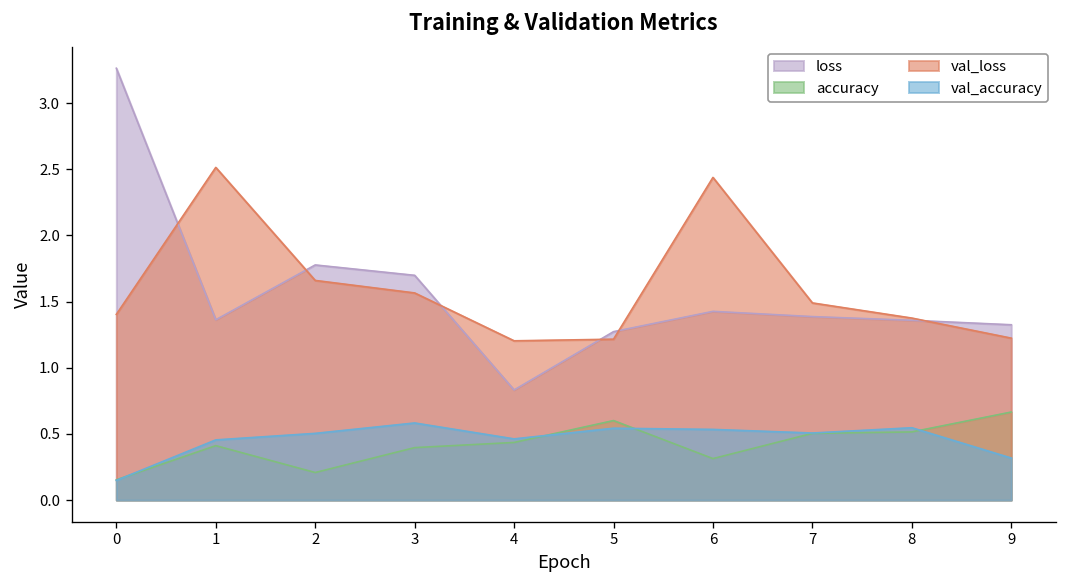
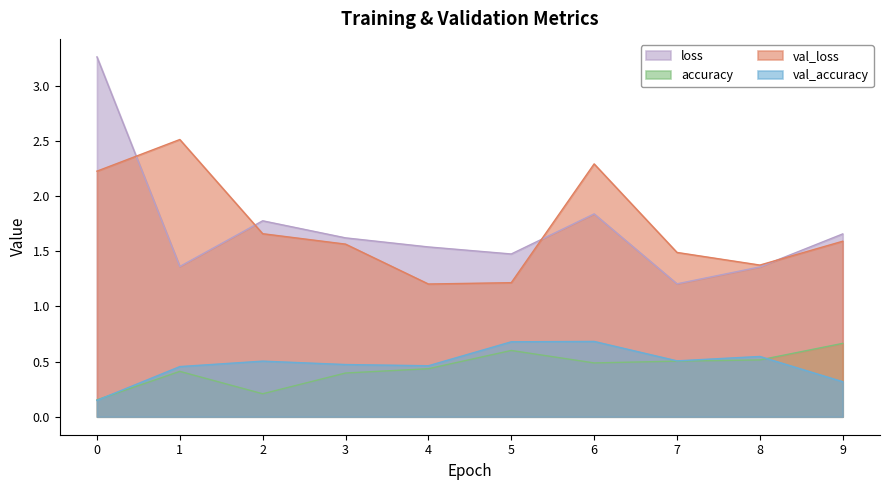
  {
    "loss": {
      "0": 3.26,
      "1": 1.36,
      "2": 1.78,
-     "3": 1.70,
-     "4": 0.83,
-     "5": 1.27,
-     "6": 1.43,
-     "7": 1.39,
-     "9": 1.32
+     "3": 1.62,
+     "4": 1.54,
+     "5": 1.48,
+     "6": 1.84,
+     "7": 1.21,
+     "9": 1.66
    },
    "accuracy": {
      "1": 0.41,
      "2": 0.21,
      "3": 0.40,
      "4": 0.44,
      "5": 0.60,
-     "6": 0.31,
+     "6": 0.49,
      "8": 0.51,
      "9": 0.67
    },
    "val_loss": {
-     "0": 1.40,
+     "0": 2.23,
      "1": 2.51,
      "2": 1.66,
      "3": 1.57,
      "4": 1.20,
      "5": 1.22,
-     "6": 2.44,
+     "6": 2.29,
      "7": 1.49,
-     "9": 1.22
+     "9": 1.59
    },
    "val_accuracy": {
      "1": 0.45,
      "2": 0.50,
-     "3": 0.58,
+     "3": 0.47,
      "4": 0.46,
-     "5": 0.54,
-     "6": 0.53,
+     "5": 0.68,
+     "6": 0.68,
      "8": 0.55,
      "9": 0.32
    }
  }
